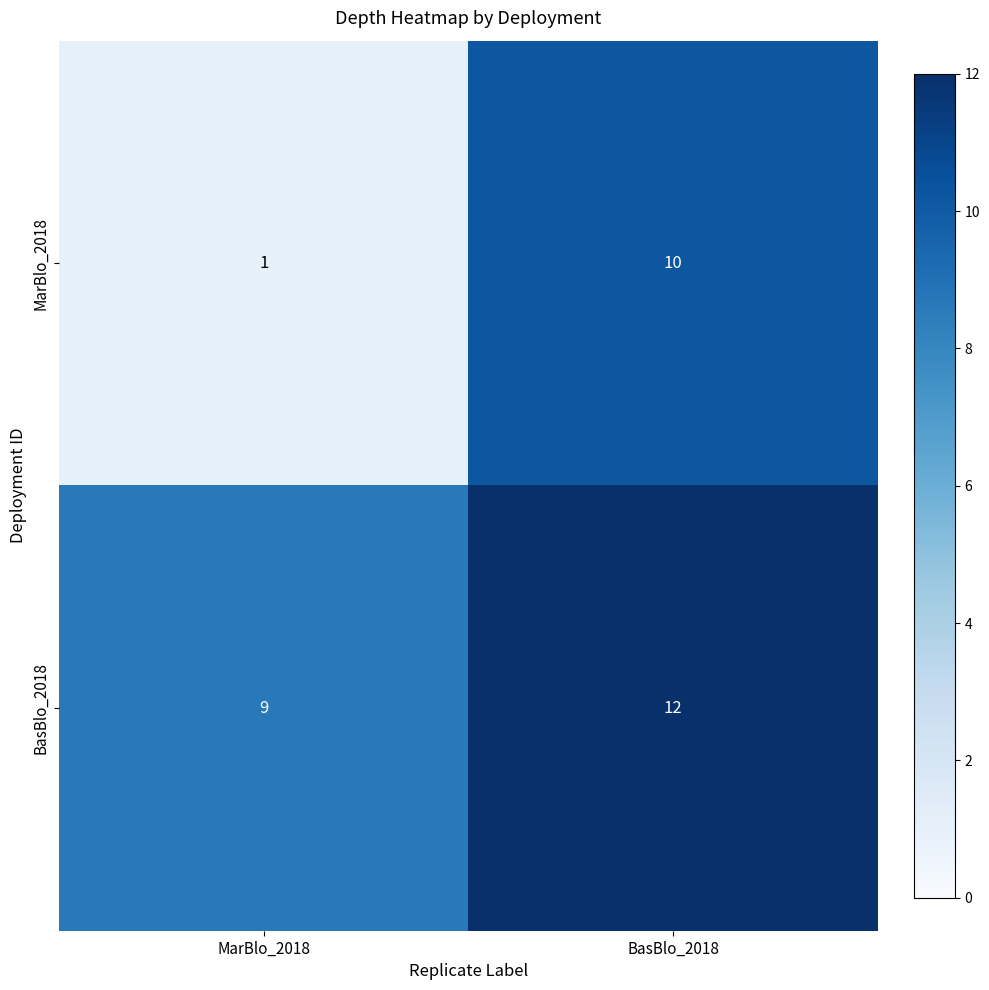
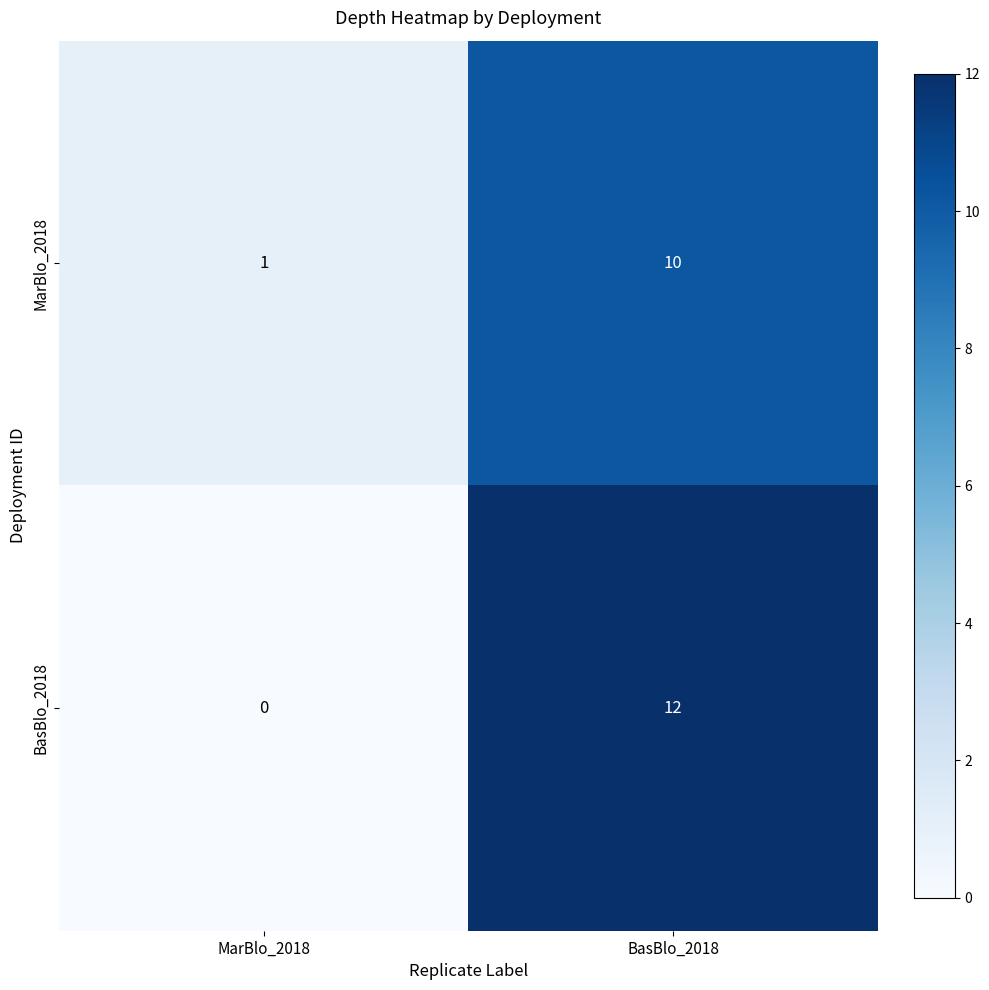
  {
    "MarBlo_2018": {
      "MarBlo_2018": 1,
      "BasBlo_2018": 10
    },
    "BasBlo_2018": {
-     "MarBlo_2018": 9,
+     "MarBlo_2018": 0,
      "BasBlo_2018": 12
    }
  }
